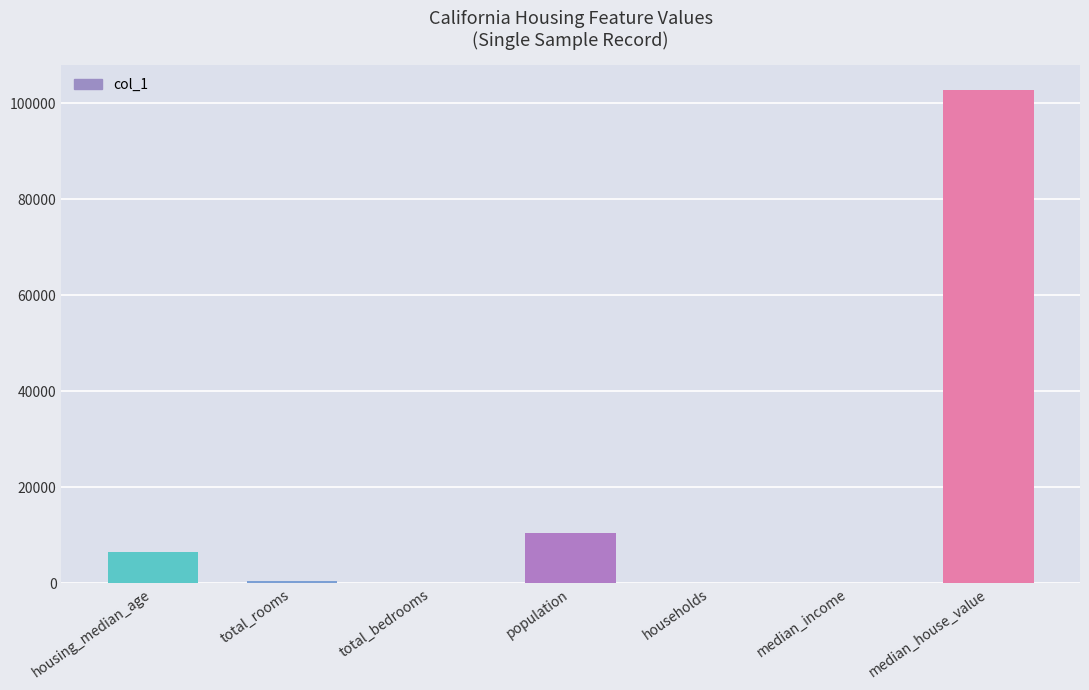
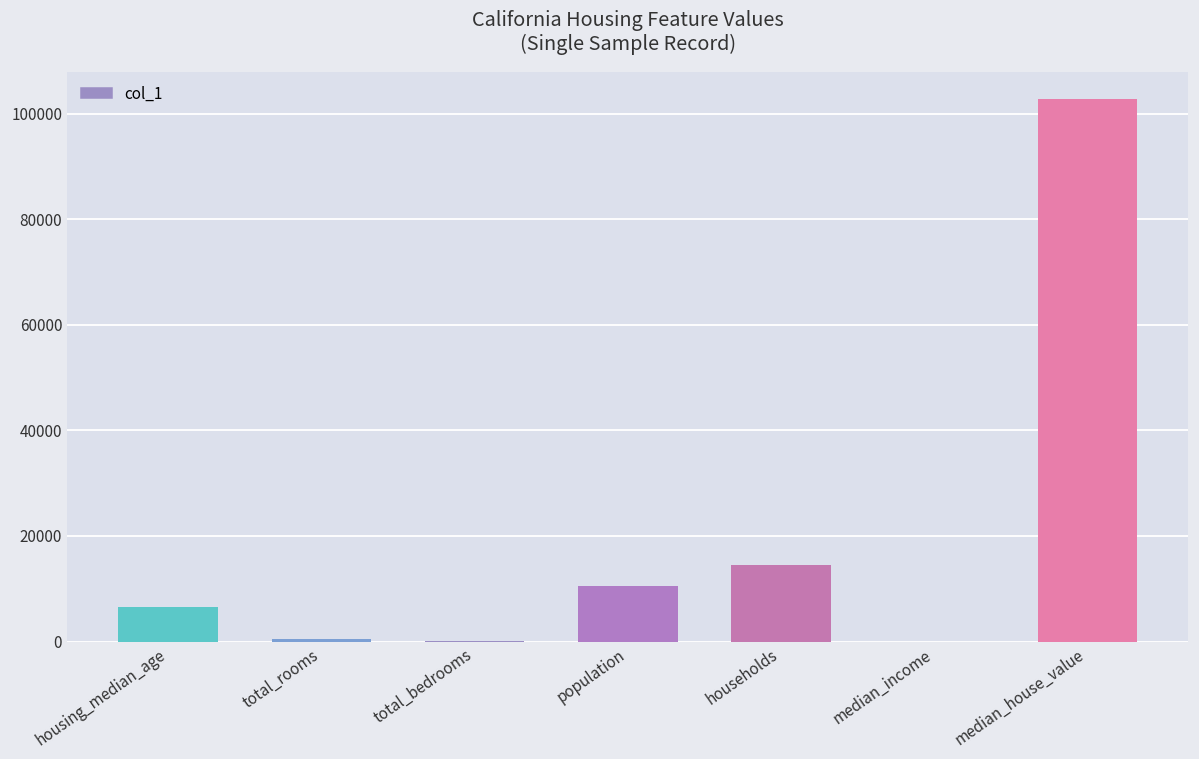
  {
    "housing_median_age": 7000,
    "total_rooms": 1000,
    "population": 10000,
-   "households": 0,
+   "households": 15000,
    "median_house_value": 103000
  }
